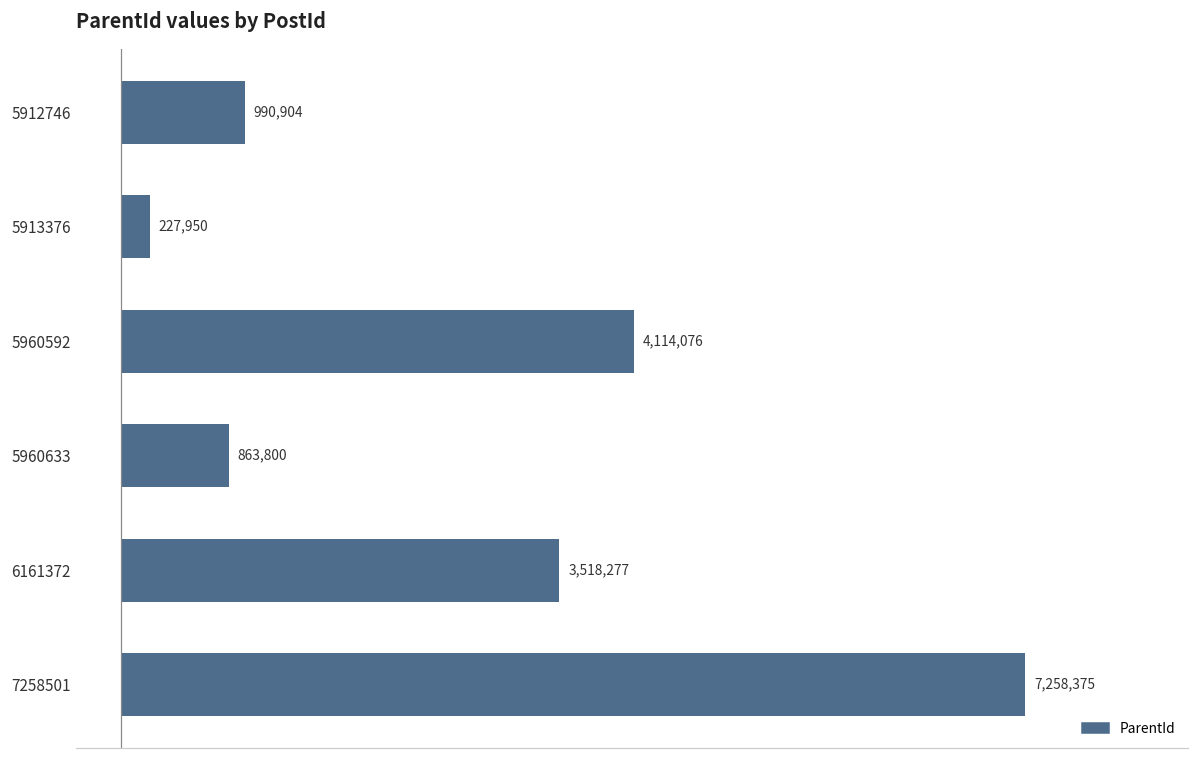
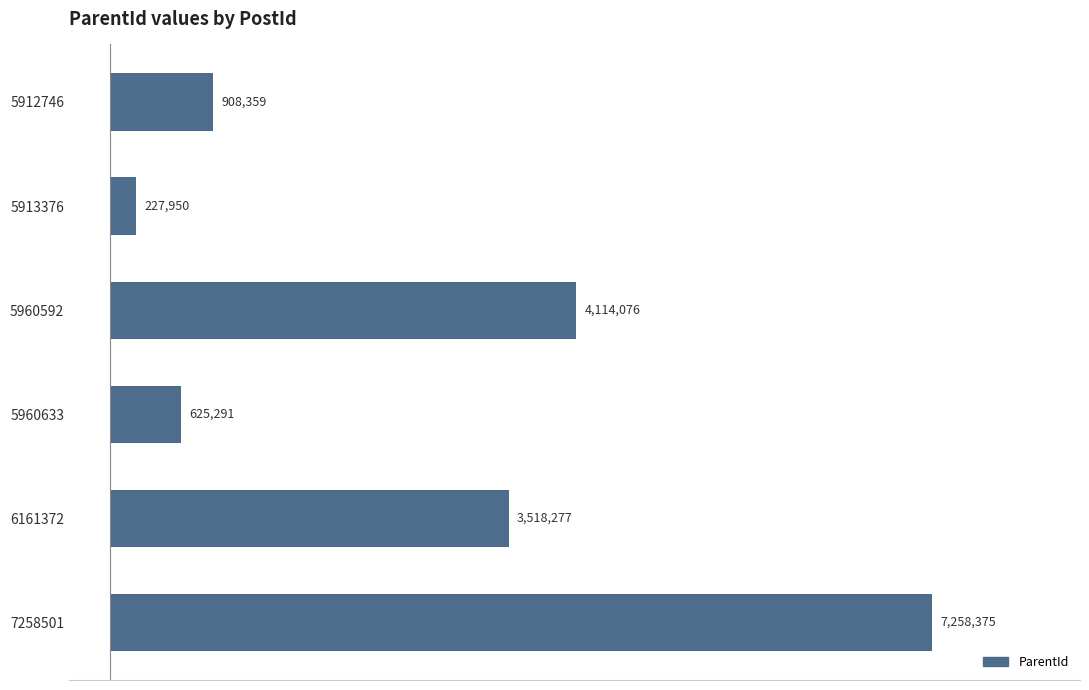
  {
-   "5912746": "990,904",
+   "5912746": "908,359",
    "5913376": "227,950",
    "5960592": "4,114,076",
-   "5960633": "863,800",
+   "5960633": "625,291",
    "6161372": "3,518,277",
    "7258501": "7,258,375"
  }
